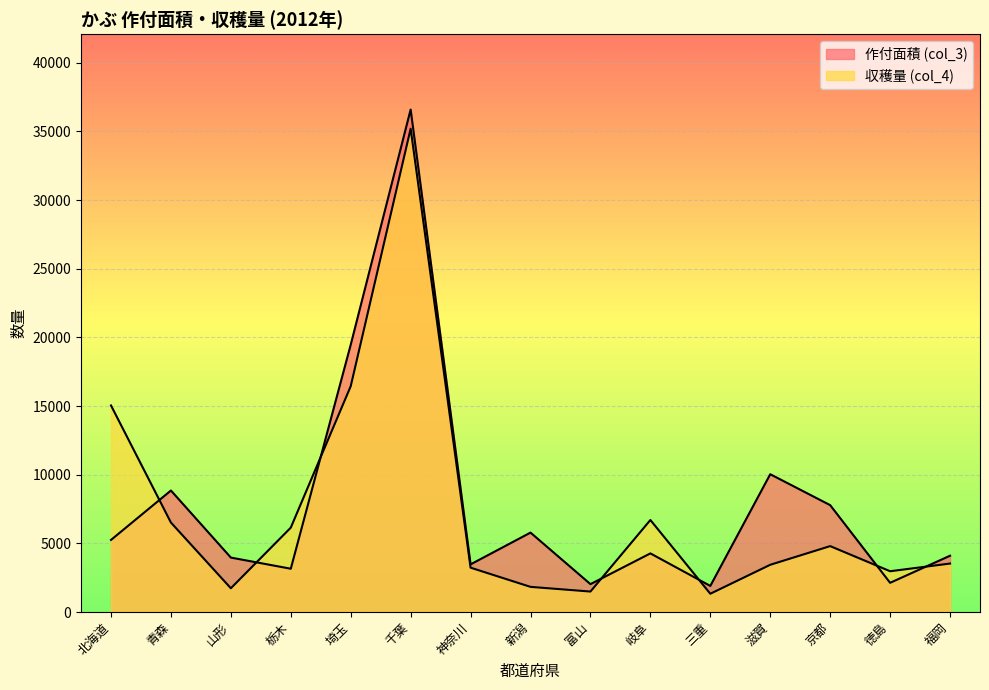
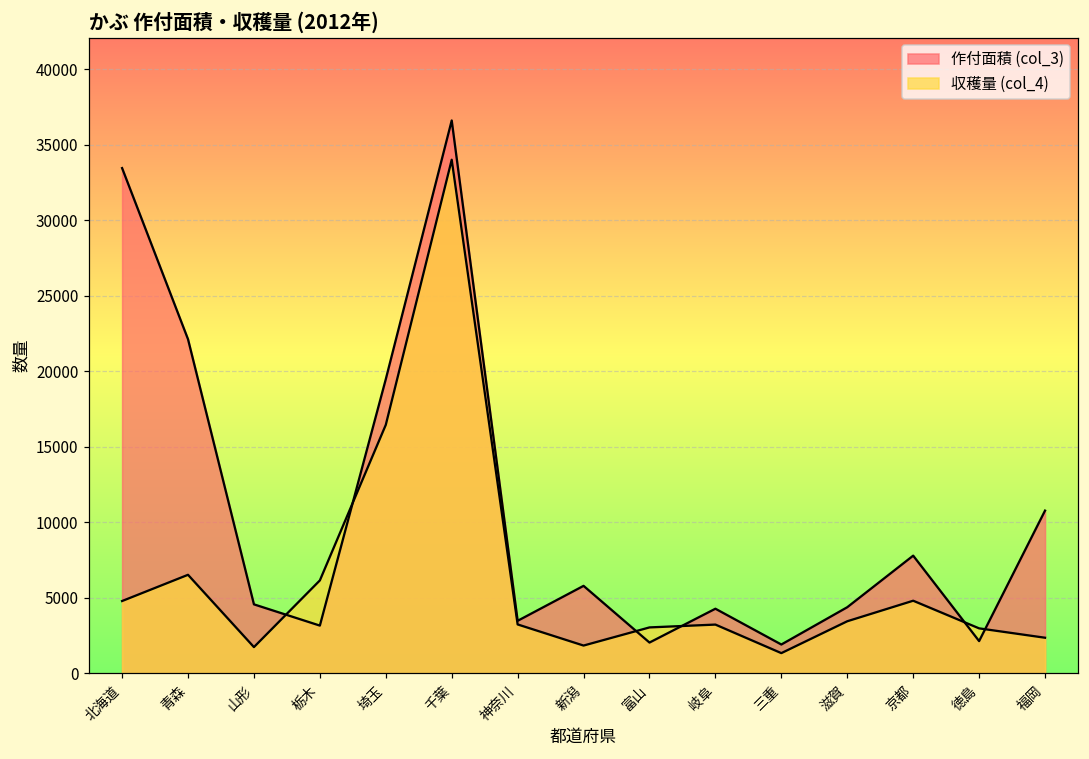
  {
    "作付面積 (col_3)": {
-     "北海道": 5300,
-     "青森": 8900,
-     "山形": 4000,
+     "北海道": 33400,
+     "青森": 22100,
+     "山形": 4600,
      "栃木": 3200,
      "埼玉": 19500,
      "千葉": 36600,
      "神奈川": 3500,
      "新潟": 5800,
      "富山": 2000,
      "岐阜": 4300,
      "三重": 1900,
-     "滋賀": 10000,
+     "滋賀": 4400,
      "京都": 7800,
      "徳島": 2100,
-     "福岡": 4100
+     "福岡": 10800
    },
    "収穫量 (col_4)": {
-     "北海道": 15000,
+     "北海道": 4800,
      "青森": 6500,
      "山形": 1700,
      "栃木": 6100,
      "埼玉": 16400,
-     "千葉": 35200,
+     "千葉": 34000,
      "神奈川": 3200,
      "新潟": 1800,
-     "富山": 1500,
-     "岐阜": 6700,
+     "富山": 3000,
+     "岐阜": 3200,
      "三重": 1300,
      "滋賀": 3400,
      "京都": 4800,
      "徳島": 3000,
-     "福岡": 3500
+     "福岡": 2300
    }
  }
